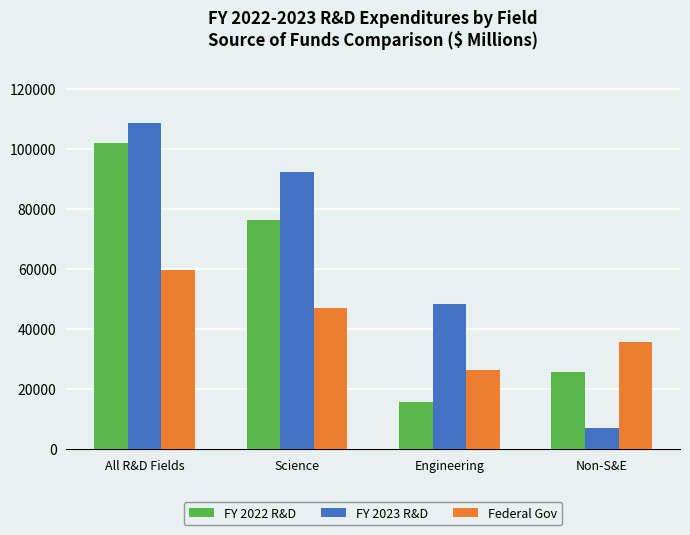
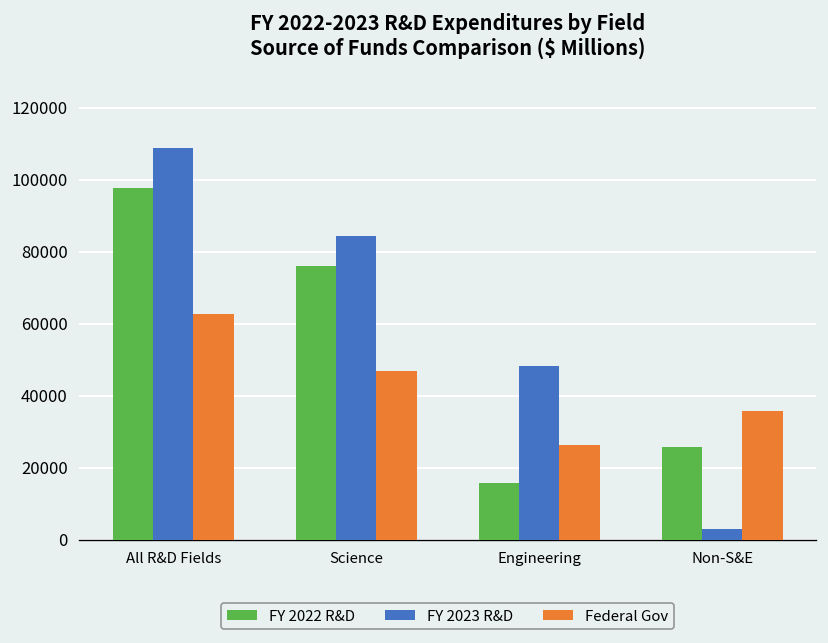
  {
    "FY 2022 R&D": {
-     "All R&D Fields": 102000,
+     "All R&D Fields": 98000,
      "Science": 76000,
      "Engineering": 16000,
      "Non-S&E": 26000
    },
    "FY 2023 R&D": {
      "All R&D Fields": 109000,
-     "Science": 92000,
+     "Science": 84000,
      "Engineering": 48000,
-     "Non-S&E": 7000
+     "Non-S&E": 3000
    },
    "Federal Gov": {
-     "All R&D Fields": 60000,
+     "All R&D Fields": 63000,
      "Science": 47000,
      "Engineering": 26000,
      "Non-S&E": 36000
    }
  }
